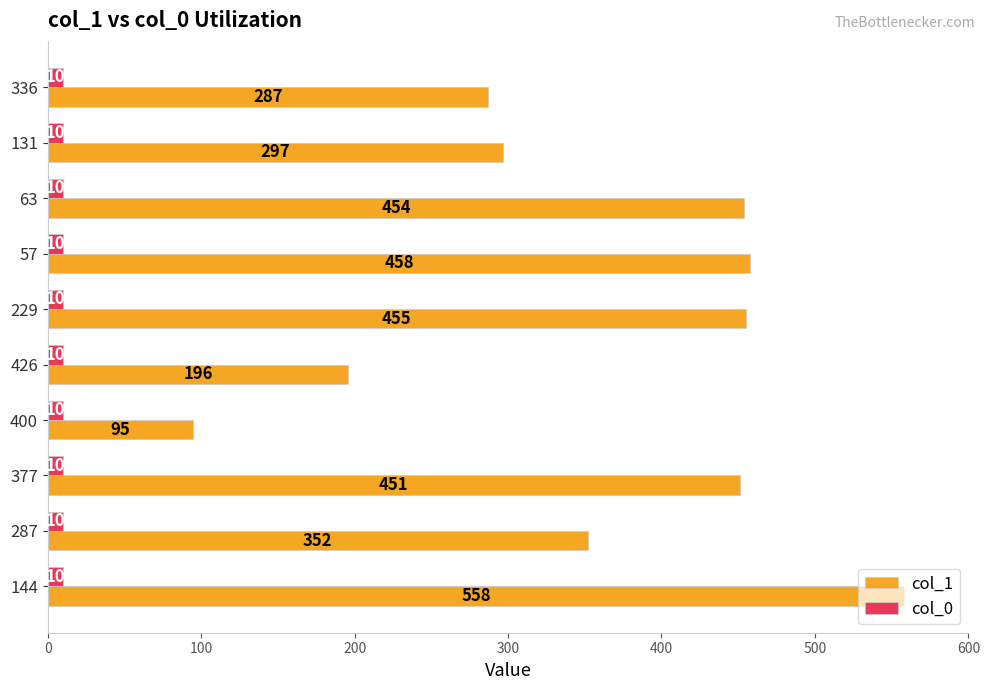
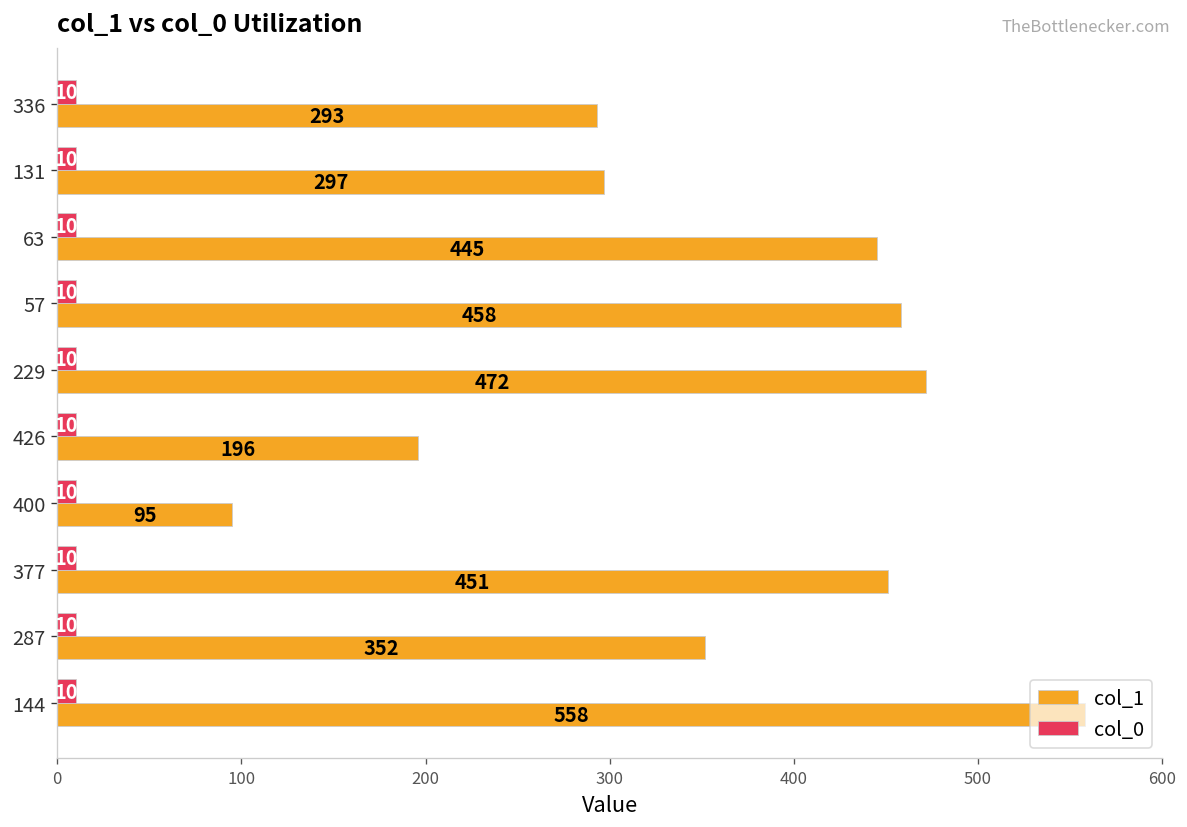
  {
    "col_1": {
-     "336": 287,
+     "336": 293,
      "131": 297,
-     "63": 454,
+     "63": 445,
      "57": 458,
-     "229": 455,
+     "229": 472,
      "426": 196,
      "400": 95,
      "377": 451,
      "287": 352
    },
    "col_0": {
      "336": 10,
      "131": 10,
      "63": 10,
      "57": 10,
      "229": 10,
      "426": 10,
      "400": 10,
      "377": 10,
      "287": 10,
      "144": 10
    }
  }
